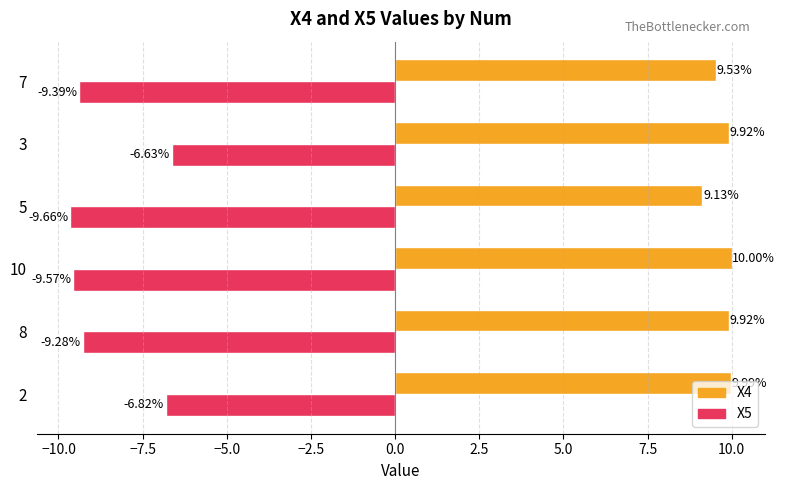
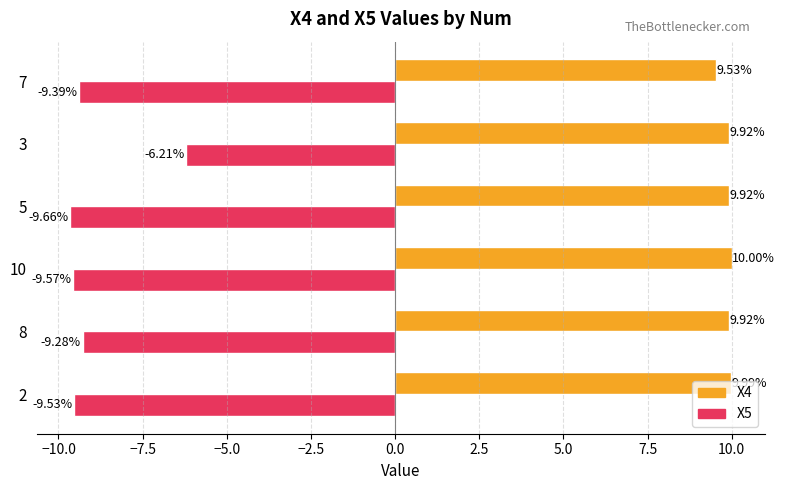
  {
    "X4": {
      "7": "9.53%",
      "3": "9.92%",
-     "5": "9.13%",
+     "5": "9.92%",
      "10": "10.00%",
      "8": "9.92%"
    },
    "X5": {
      "7": "-9.39%",
-     "3": "-6.63%",
+     "3": "-6.21%",
      "5": "-9.66%",
      "10": "-9.57%",
      "8": "-9.28%",
-     "2": "-6.82%"
+     "2": "-9.53%"
    }
  }
